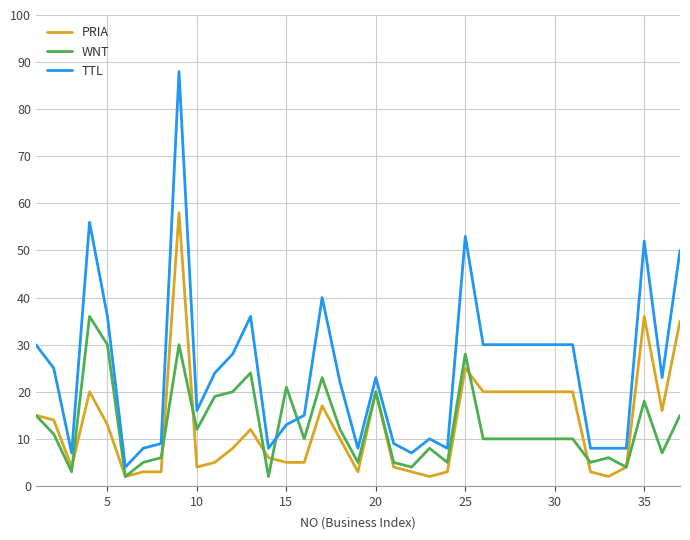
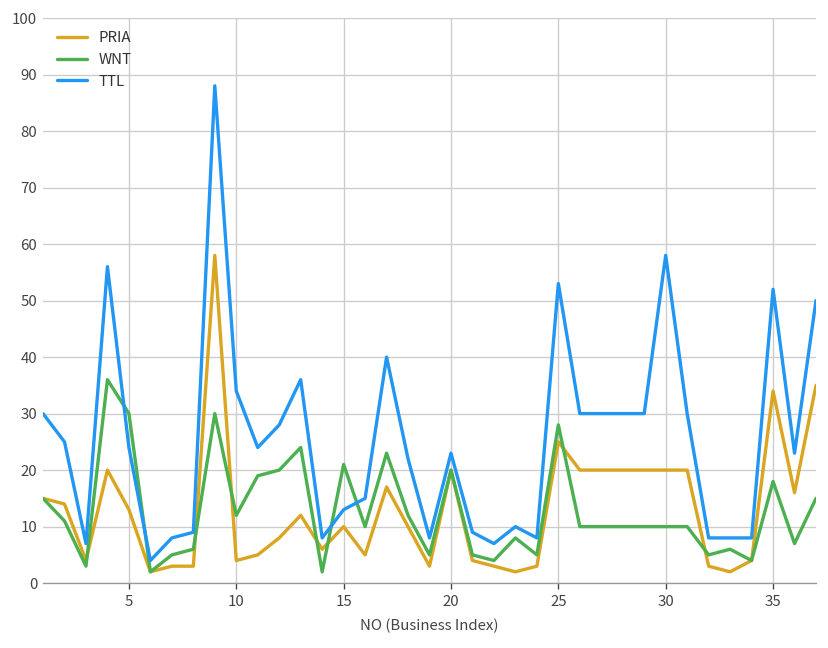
  {
    "PRIA": {
      "5": 13,
      "10": 4,
-     "15": 5,
+     "15": 10,
      "25": 25,
      "30": 20,
-     "35": 36
+     "35": 34
    },
    "WNT": {
      "5": 30,
      "10": 12,
      "15": 21,
      "25": 28,
      "30": 10,
      "35": 18
    },
    "TTL": {
-     "5": 36,
-     "10": 16,
+     "5": 24,
+     "10": 34,
      "15": 13,
      "20": 23,
      "25": 53,
-     "30": 30,
+     "30": 58,
      "35": 52
    }
  }
